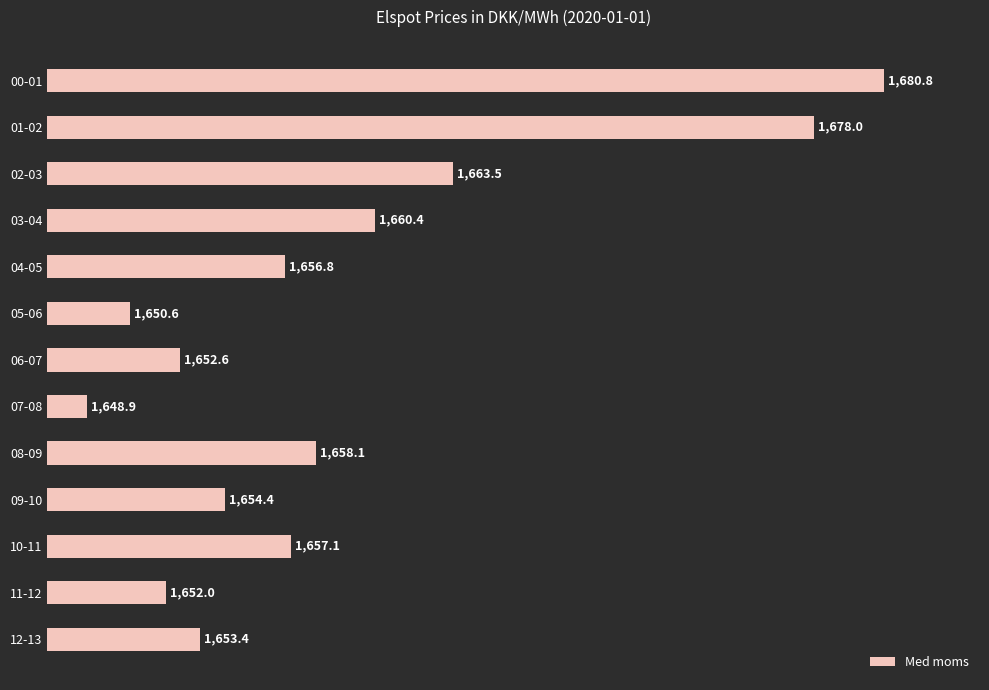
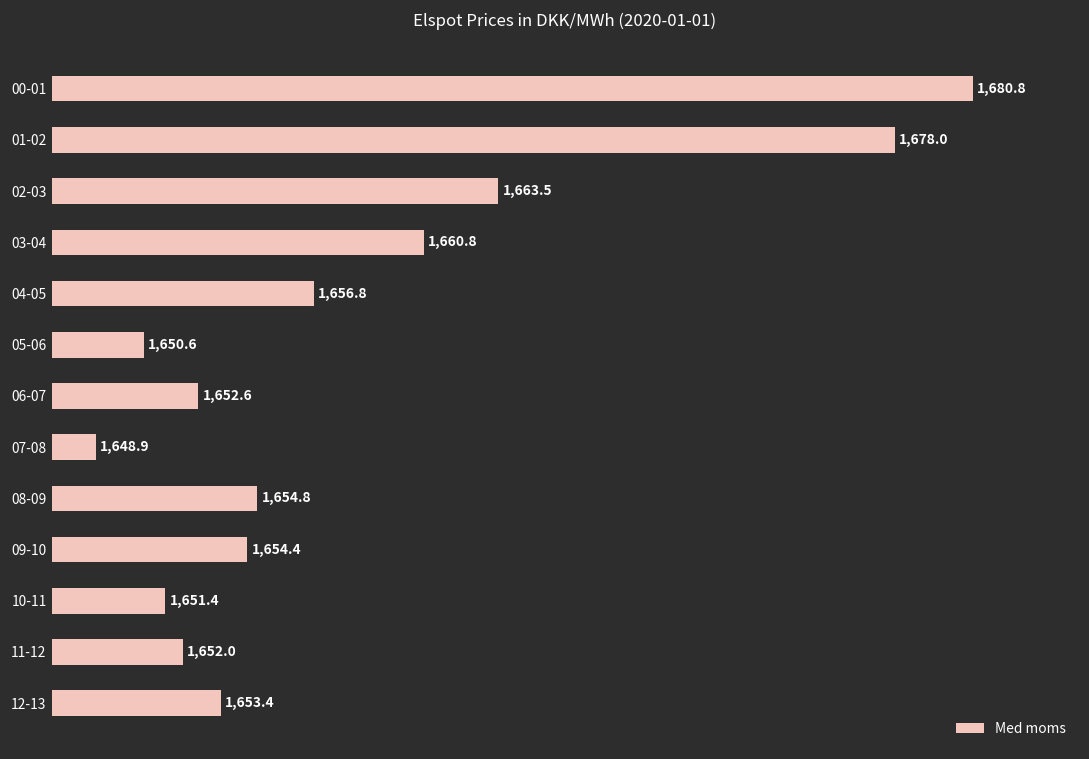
  {
    "00-01": "1,680.8",
    "01-02": "1,678.0",
    "02-03": "1,663.5",
-   "03-04": "1,660.4",
+   "03-04": "1,660.8",
    "04-05": "1,656.8",
    "05-06": "1,650.6",
    "06-07": "1,652.6",
    "07-08": "1,648.9",
-   "08-09": "1,658.1",
+   "08-09": "1,654.8",
    "09-10": "1,654.4",
-   "10-11": "1,657.1",
+   "10-11": "1,651.4",
    "11-12": "1,652.0",
    "12-13": "1,653.4"
  }
